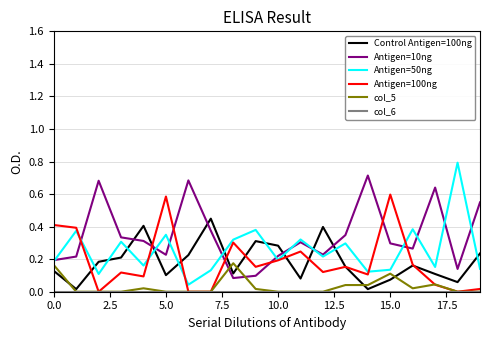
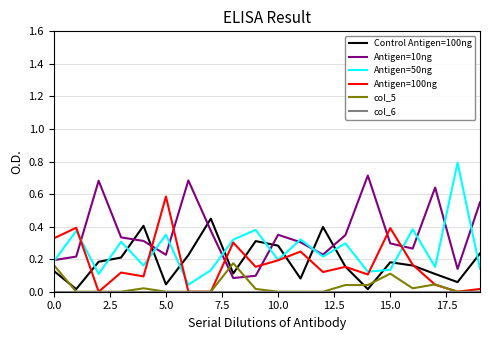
  {
    "Control Antigen=100ng": {
      "0.0": 0.13,
-     "5.0": 0.10,
+     "5.0": 0.05,
      "10.0": 0.28,
-     "15.0": 0.07
+     "15.0": 0.18
    },
    "Antigen=10ng": {
      "5.0": 0.23,
-     "10.0": 0.22,
+     "10.0": 0.35,
      "15.0": 0.30
    },
    "Antigen=50ng": {
      "5.0": 0.35,
      "15.0": 0.14
    },
    "Antigen=100ng": {
-     "0.0": 0.41,
+     "0.0": 0.33,
      "5.0": 0.59,
-     "15.0": 0.60
+     "15.0": 0.39
    },
    "col_5": {
      "0.0": 0.16,
      "15.0": 0.11
    },
    "col_6": {
      "0.0": 0.00,
      "15.0": 0.00
    }
  }
